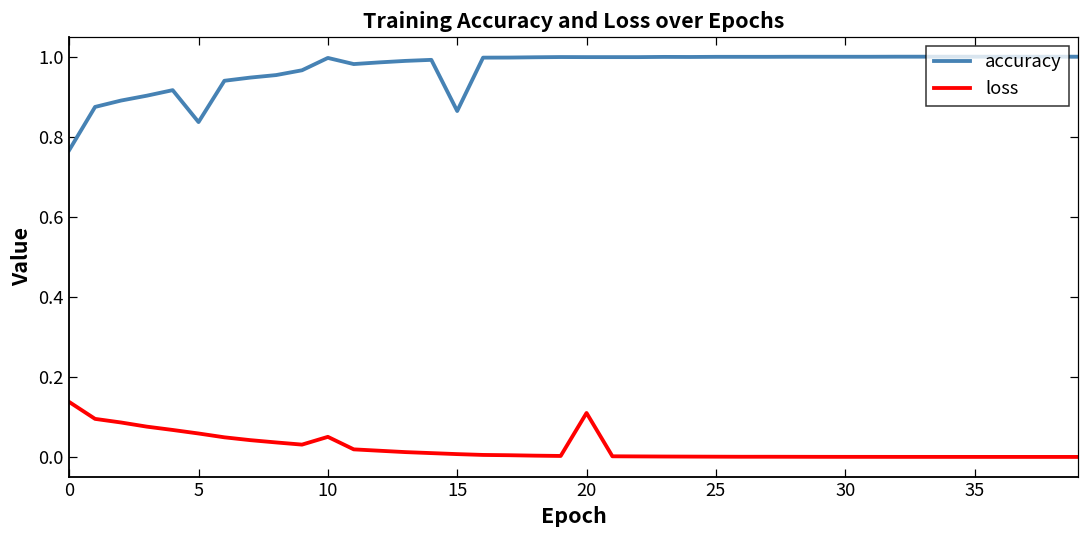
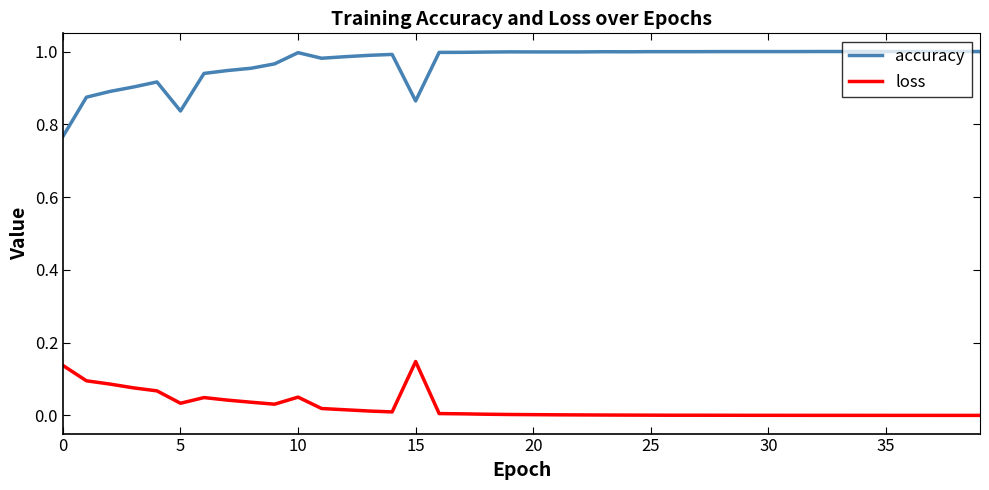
  {
    "accuracy": {
      "0": 0.77,
      "5": 0.84,
      "10": 1.00,
      "15": 0.86,
      "20": 1.00,
      "25": 1.00,
      "30": 1.00
    },
    "loss": {
      "0": 0.14,
-     "5": 0.06,
+     "5": 0.03,
      "10": 0.05,
-     "15": 0.01,
-     "20": 0.11,
+     "15": 0.15,
+     "20": 0.00,
      "25": 0.00,
      "30": 0.00,
      "35": 0.00
    }
  }
